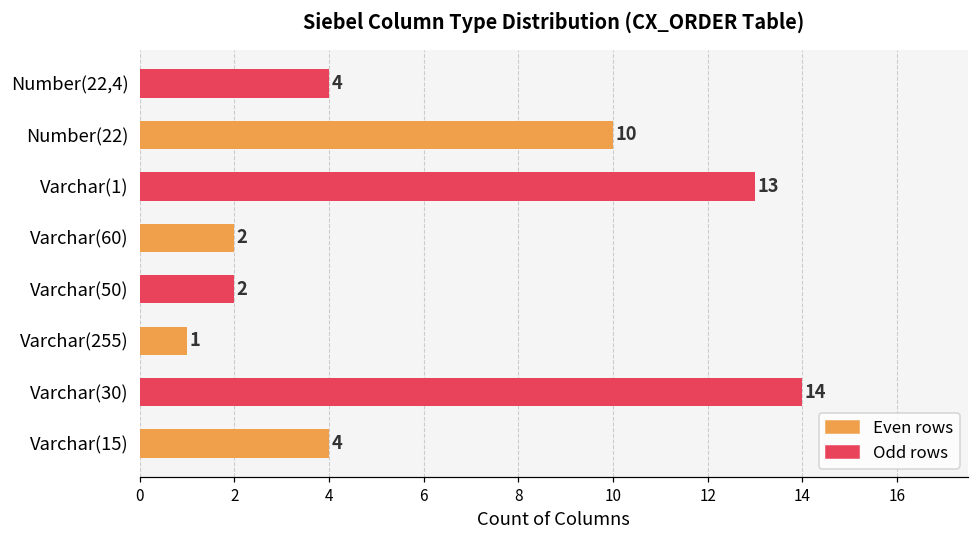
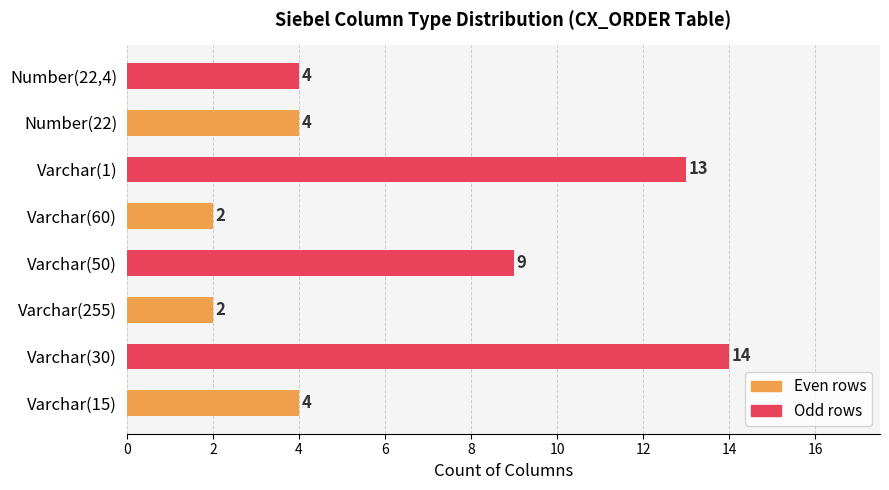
  {
    "Number(22,4)": 4,
-   "Number(22)": 10,
+   "Number(22)": 4,
    "Varchar(1)": 13,
    "Varchar(60)": 2,
-   "Varchar(50)": 2,
-   "Varchar(255)": 1,
+   "Varchar(50)": 9,
+   "Varchar(255)": 2,
    "Varchar(30)": 14,
    "Varchar(15)": 4
  }
